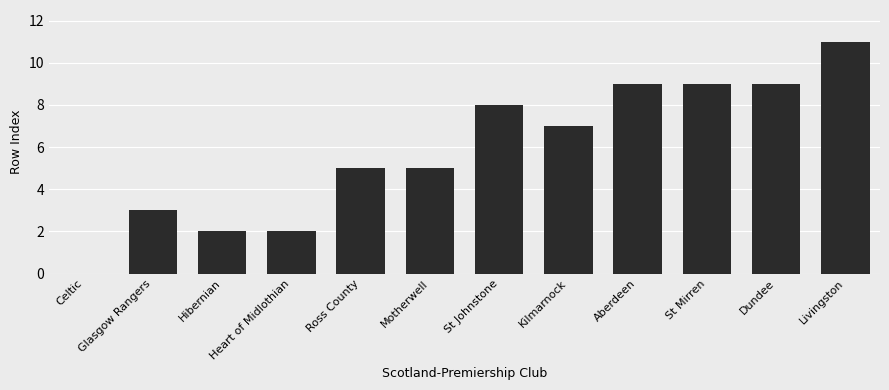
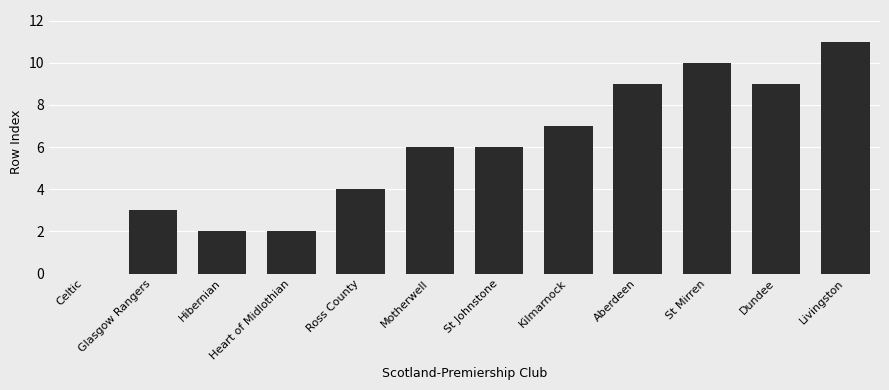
  {
    "Celtic": 0,
    "Glasgow Rangers": 3,
    "Hibernian": 2,
    "Heart of Midlothian": 2,
-   "Ross County": 5,
-   "Motherwell": 5,
-   "St Johnstone": 8,
+   "Ross County": 4,
+   "Motherwell": 6,
+   "St Johnstone": 6,
    "Kilmarnock": 7,
    "Aberdeen": 9,
-   "St Mirren": 9,
+   "St Mirren": 10,
    "Dundee": 9,
    "Livingston": 11
  }
